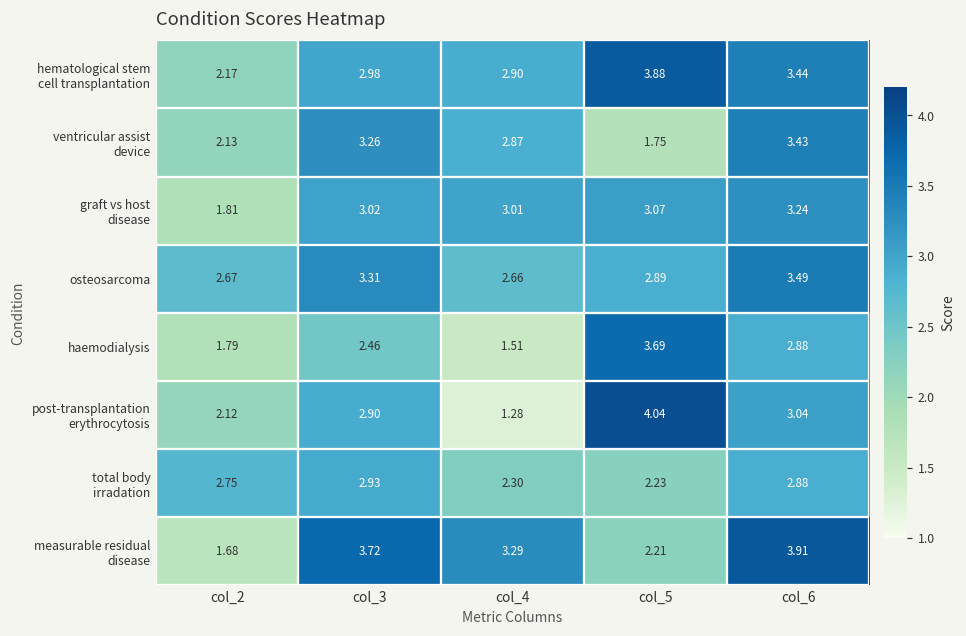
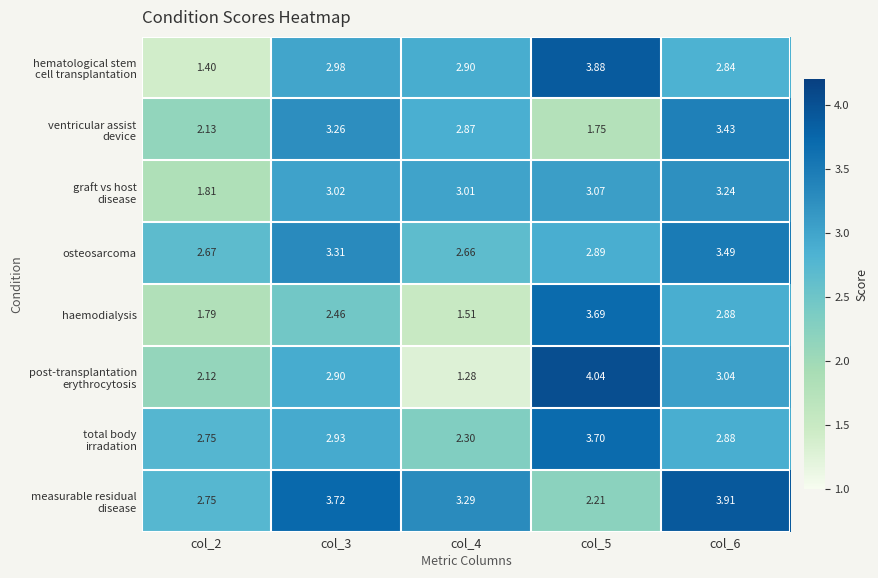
  {
    "hematological stem cell transplantation": {
-     "col_2": 2.17,
+     "col_2": 1.40,
      "col_3": 2.98,
      "col_4": 2.90,
      "col_5": 3.88,
-     "col_6": 3.44
+     "col_6": 2.84
    },
    "ventricular assist device": {
      "col_2": 2.13,
      "col_3": 3.26,
      "col_4": 2.87,
      "col_5": 1.75,
      "col_6": 3.43
    },
    "graft vs host disease": {
      "col_2": 1.81,
      "col_3": 3.02,
      "col_4": 3.01,
      "col_5": 3.07,
      "col_6": 3.24
    },
    "osteosarcoma": {
      "col_2": 2.67,
      "col_3": 3.31,
      "col_4": 2.66,
      "col_5": 2.89,
      "col_6": 3.49
    },
    "haemodialysis": {
      "col_2": 1.79,
      "col_3": 2.46,
      "col_4": 1.51,
      "col_5": 3.69,
      "col_6": 2.88
    },
    "post-transplantation erythrocytosis": {
      "col_2": 2.12,
      "col_3": 2.90,
      "col_4": 1.28,
      "col_5": 4.04,
      "col_6": 3.04
    },
    "total body irradation": {
      "col_2": 2.75,
      "col_3": 2.93,
      "col_4": 2.30,
-     "col_5": 2.23,
+     "col_5": 3.70,
      "col_6": 2.88
    },
    "measurable residual disease": {
-     "col_2": 1.68,
+     "col_2": 2.75,
      "col_3": 3.72,
      "col_4": 3.29,
      "col_5": 2.21,
      "col_6": 3.91
    }
  }
